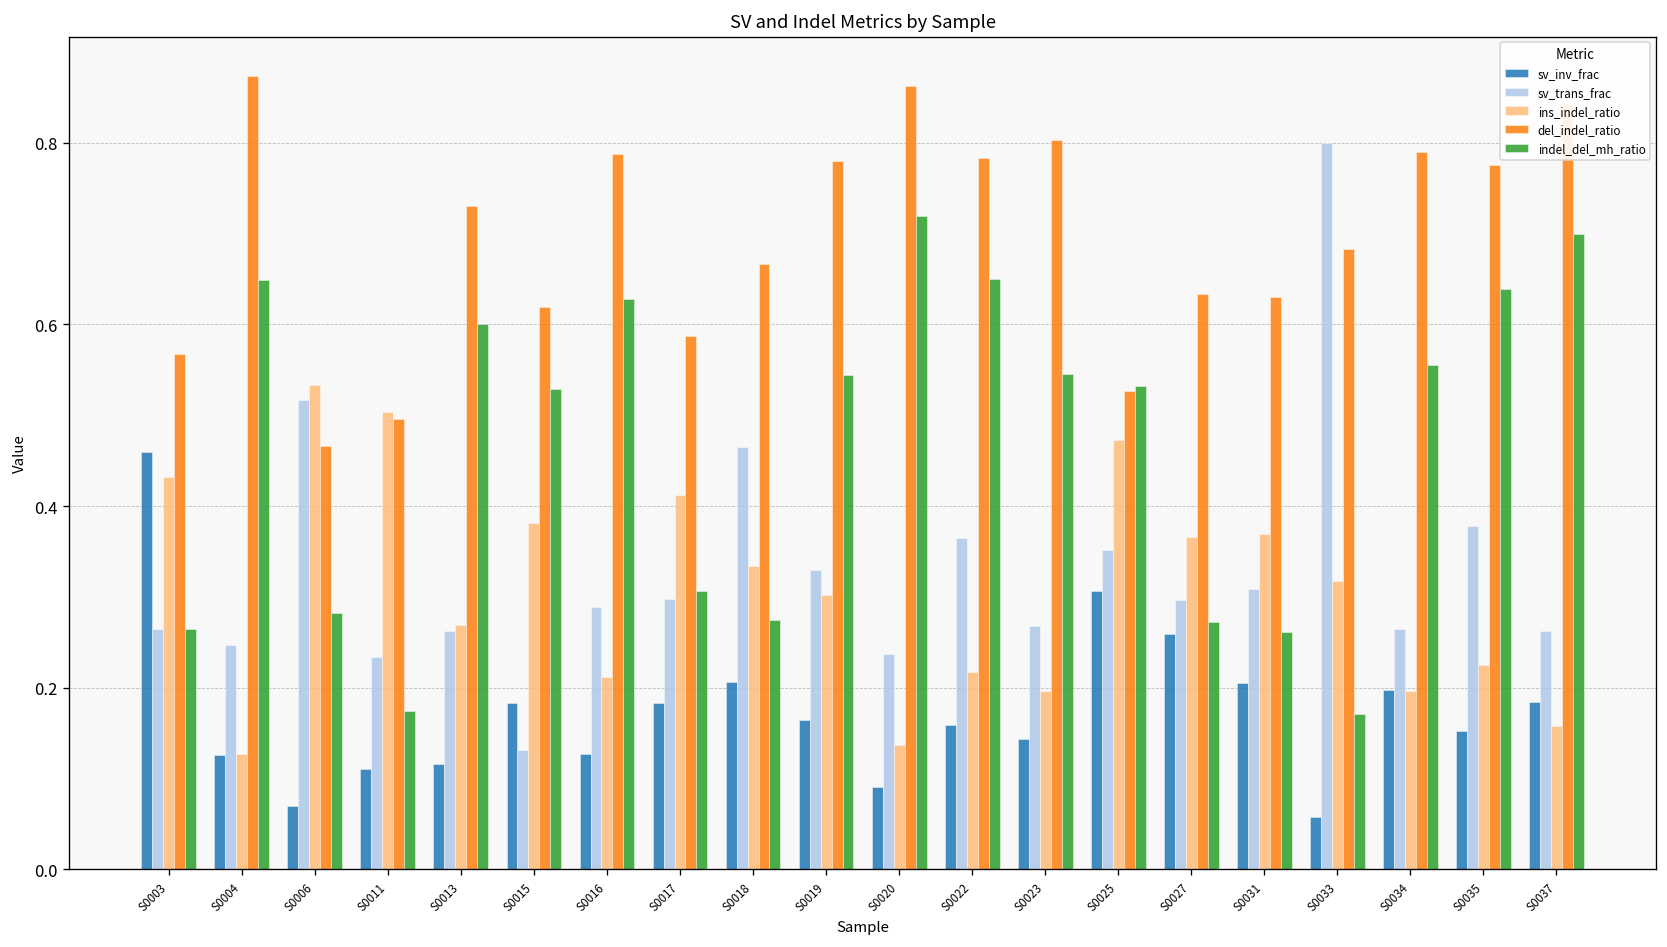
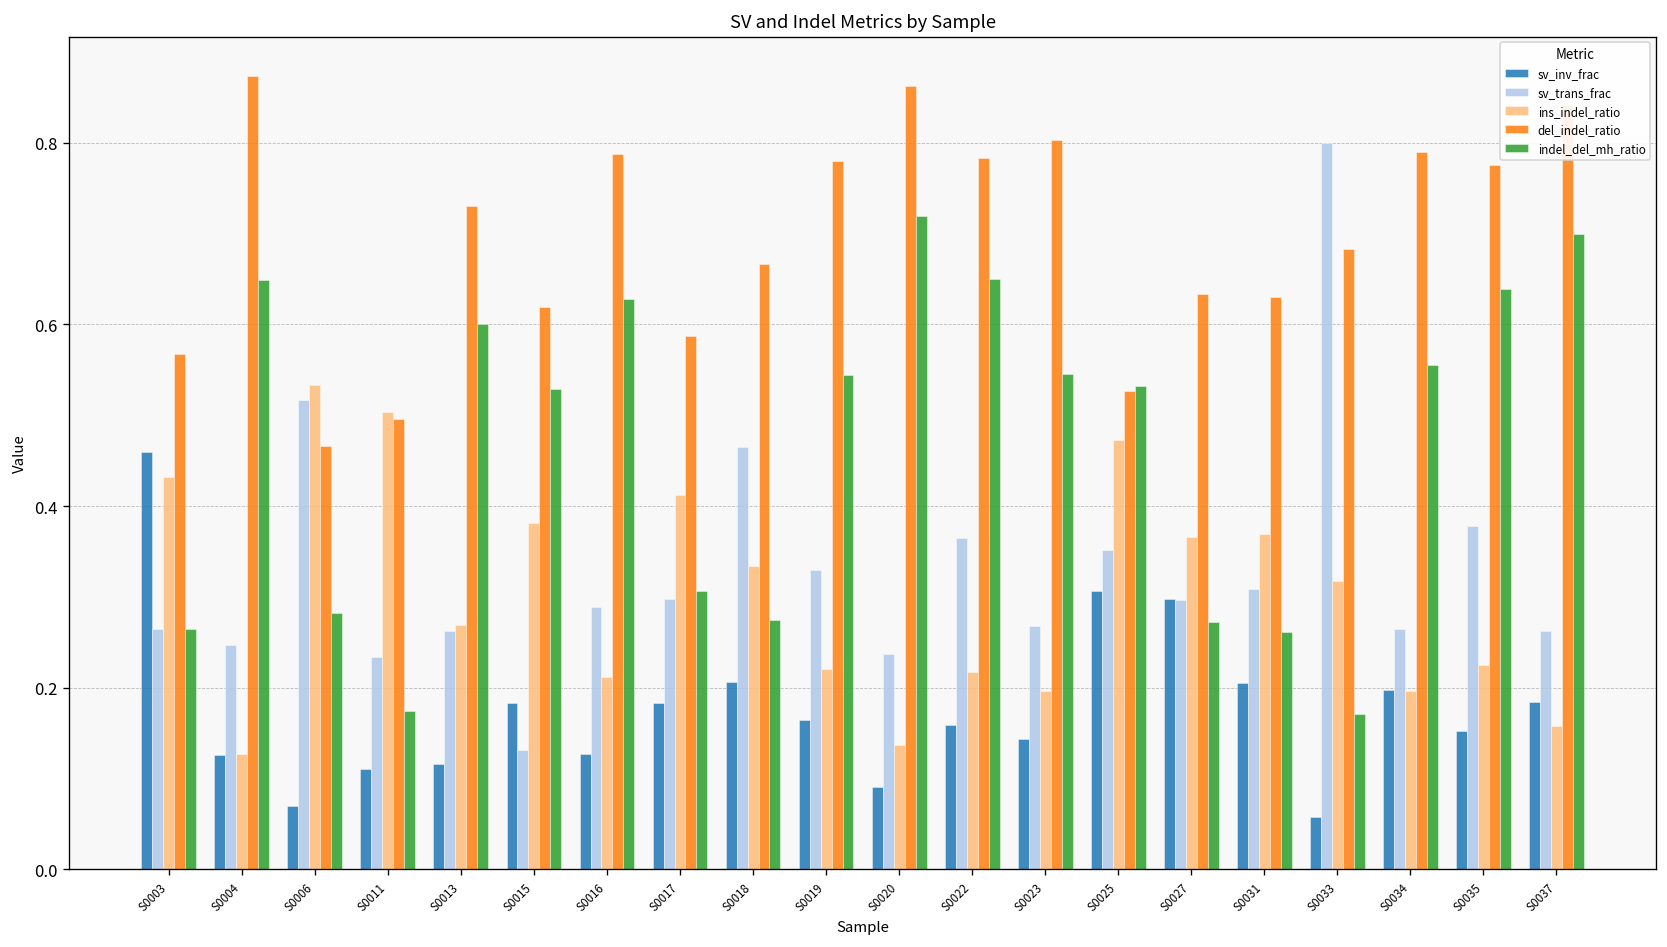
  {
    "sv_inv_frac": {
      "S0003": 0.46,
      "S0004": 0.13,
      "S0006": 0.07,
      "S0011": 0.11,
      "S0013": 0.12,
      "S0015": 0.18,
      "S0016": 0.13,
      "S0017": 0.18,
      "S0018": 0.21,
      "S0019": 0.16,
      "S0020": 0.09,
      "S0022": 0.16,
      "S0023": 0.14,
      "S0025": 0.31,
-     "S0027": 0.26,
+     "S0027": 0.30,
      "S0031": 0.20,
      "S0033": 0.06,
      "S0034": 0.20,
      "S0035": 0.15,
      "S0037": 0.18
    },
    "sv_trans_frac": {
      "S0003": 0.26,
      "S0004": 0.25,
      "S0006": 0.52,
      "S0011": 0.23,
      "S0013": 0.26,
      "S0015": 0.13,
      "S0016": 0.29,
      "S0017": 0.30,
      "S0018": 0.46,
      "S0019": 0.33,
      "S0020": 0.24,
      "S0022": 0.36,
      "S0023": 0.27,
      "S0025": 0.35,
      "S0027": 0.30,
      "S0031": 0.31,
      "S0033": 0.80,
      "S0034": 0.26,
      "S0035": 0.38,
      "S0037": 0.26
    },
    "ins_indel_ratio": {
      "S0003": 0.43,
      "S0004": 0.13,
      "S0006": 0.53,
      "S0011": 0.50,
      "S0013": 0.27,
      "S0015": 0.38,
      "S0016": 0.21,
      "S0017": 0.41,
      "S0018": 0.33,
-     "S0019": 0.30,
+     "S0019": 0.22,
      "S0020": 0.14,
      "S0022": 0.22,
      "S0023": 0.20,
      "S0025": 0.47,
      "S0027": 0.37,
      "S0031": 0.37,
      "S0033": 0.32,
      "S0034": 0.20,
      "S0035": 0.22,
      "S0037": 0.16
    },
    "del_indel_ratio": {
      "S0003": 0.57,
      "S0004": 0.87,
      "S0006": 0.47,
      "S0011": 0.50,
      "S0013": 0.73,
      "S0015": 0.62,
      "S0016": 0.79,
      "S0017": 0.59,
      "S0018": 0.67,
      "S0019": 0.78,
      "S0020": 0.86,
      "S0022": 0.78,
      "S0023": 0.80,
      "S0025": 0.53,
      "S0027": 0.63,
      "S0031": 0.63,
      "S0033": 0.68,
      "S0034": 0.79,
      "S0035": 0.78
    },
    "indel_del_mh_ratio": {
      "S0003": 0.26,
      "S0004": 0.65,
      "S0006": 0.28,
      "S0011": 0.17,
      "S0013": 0.60,
      "S0015": 0.53,
      "S0016": 0.63,
      "S0017": 0.31,
      "S0018": 0.27,
      "S0019": 0.54,
      "S0020": 0.72,
      "S0022": 0.65,
      "S0023": 0.55,
      "S0025": 0.53,
      "S0027": 0.27,
      "S0031": 0.26,
      "S0033": 0.17,
      "S0034": 0.56,
      "S0035": 0.64,
      "S0037": 0.70
    }
  }
